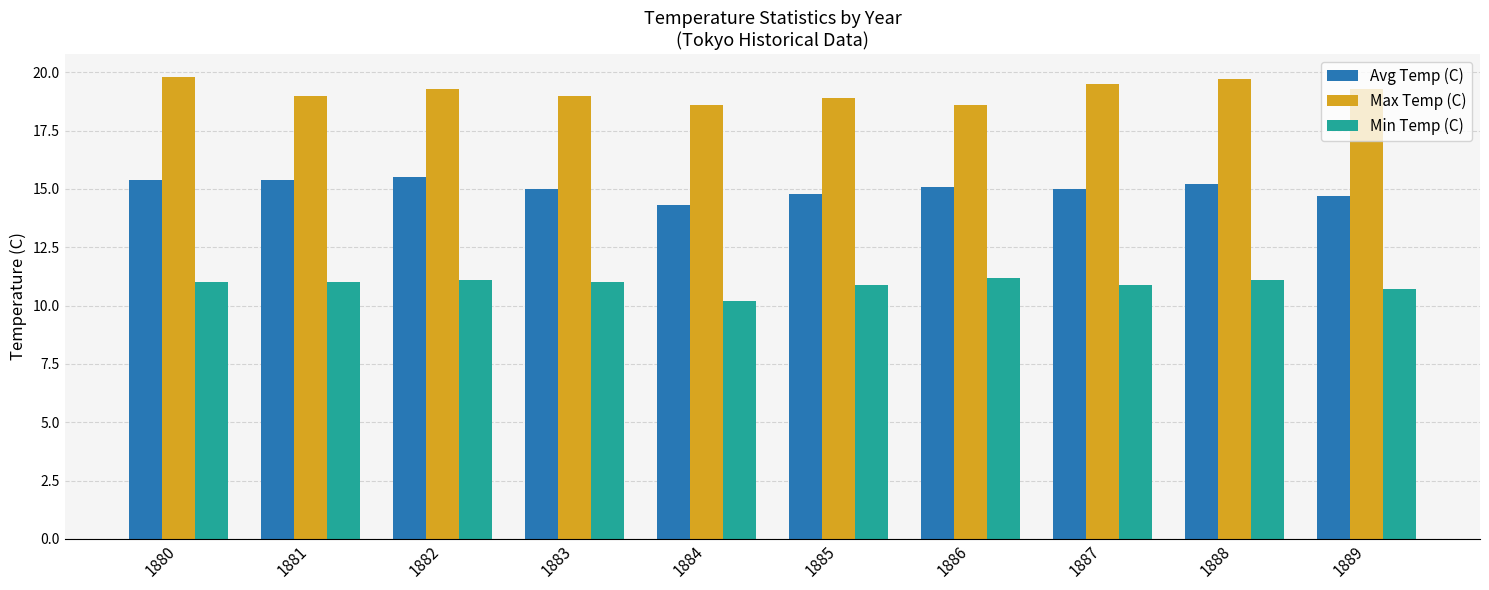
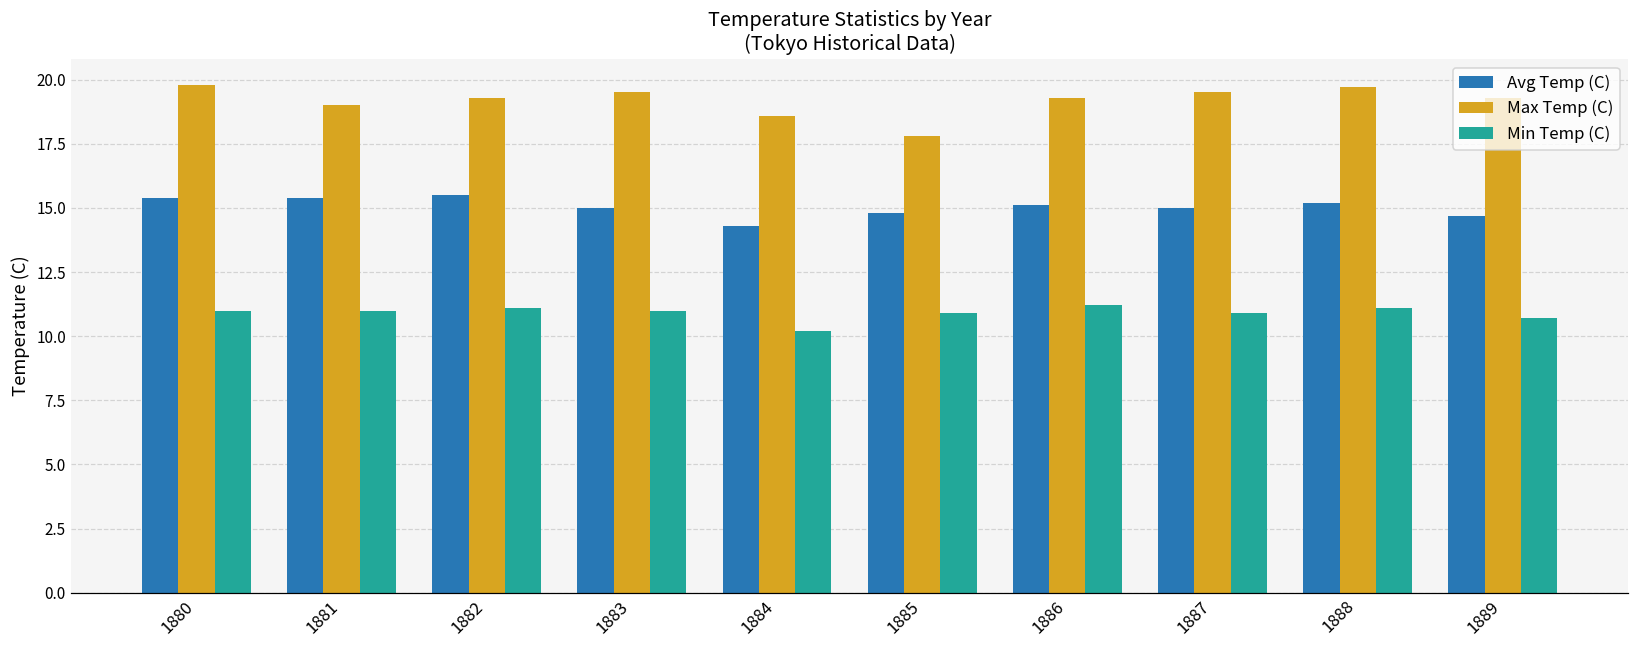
  {
    "Max Temp (C)": {
      "1880": 19.8,
      "1881": 19.0,
      "1882": 19.3,
-     "1883": 19.0,
+     "1883": 19.5,
      "1884": 18.6,
-     "1885": 18.9,
-     "1886": 18.6,
+     "1885": 17.8,
+     "1886": 19.3,
      "1887": 19.5,
      "1888": 19.7
    }
  }
